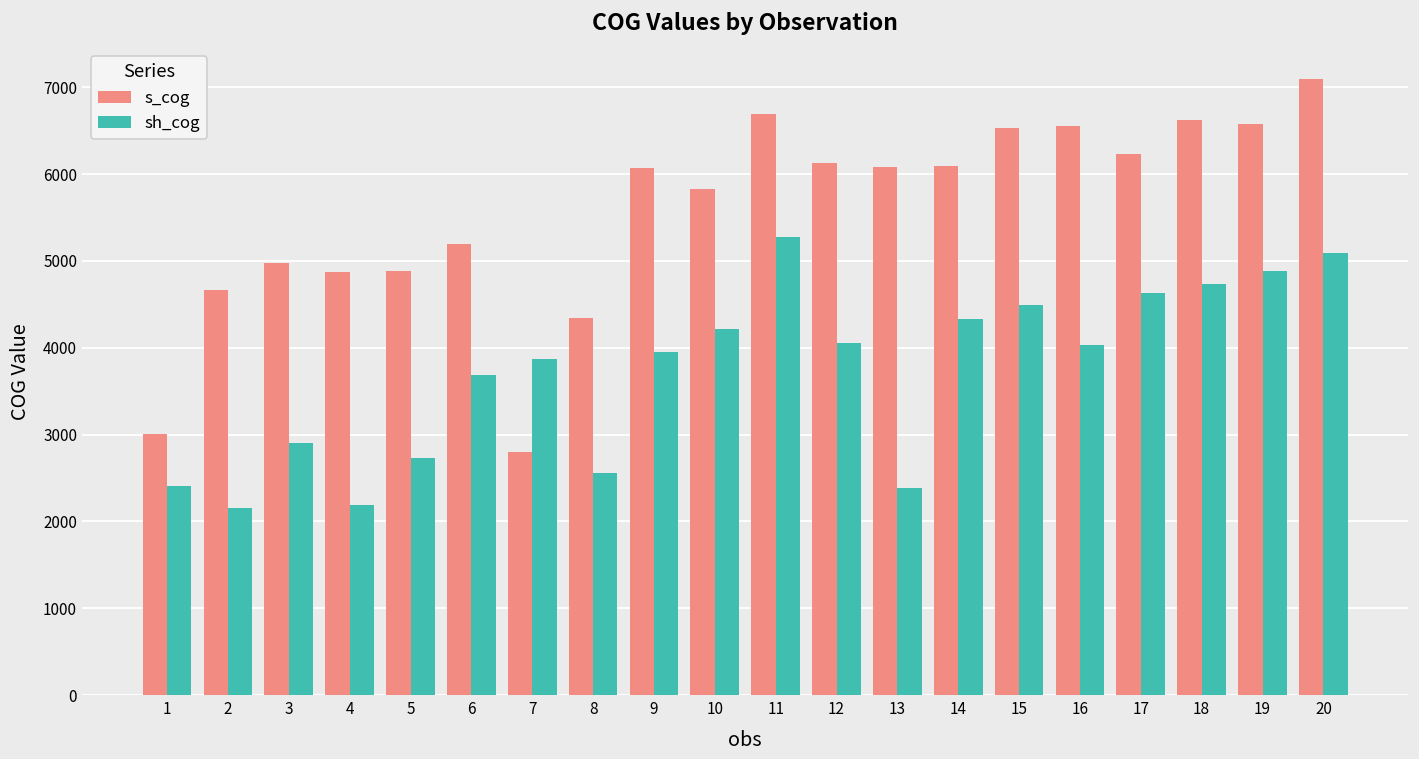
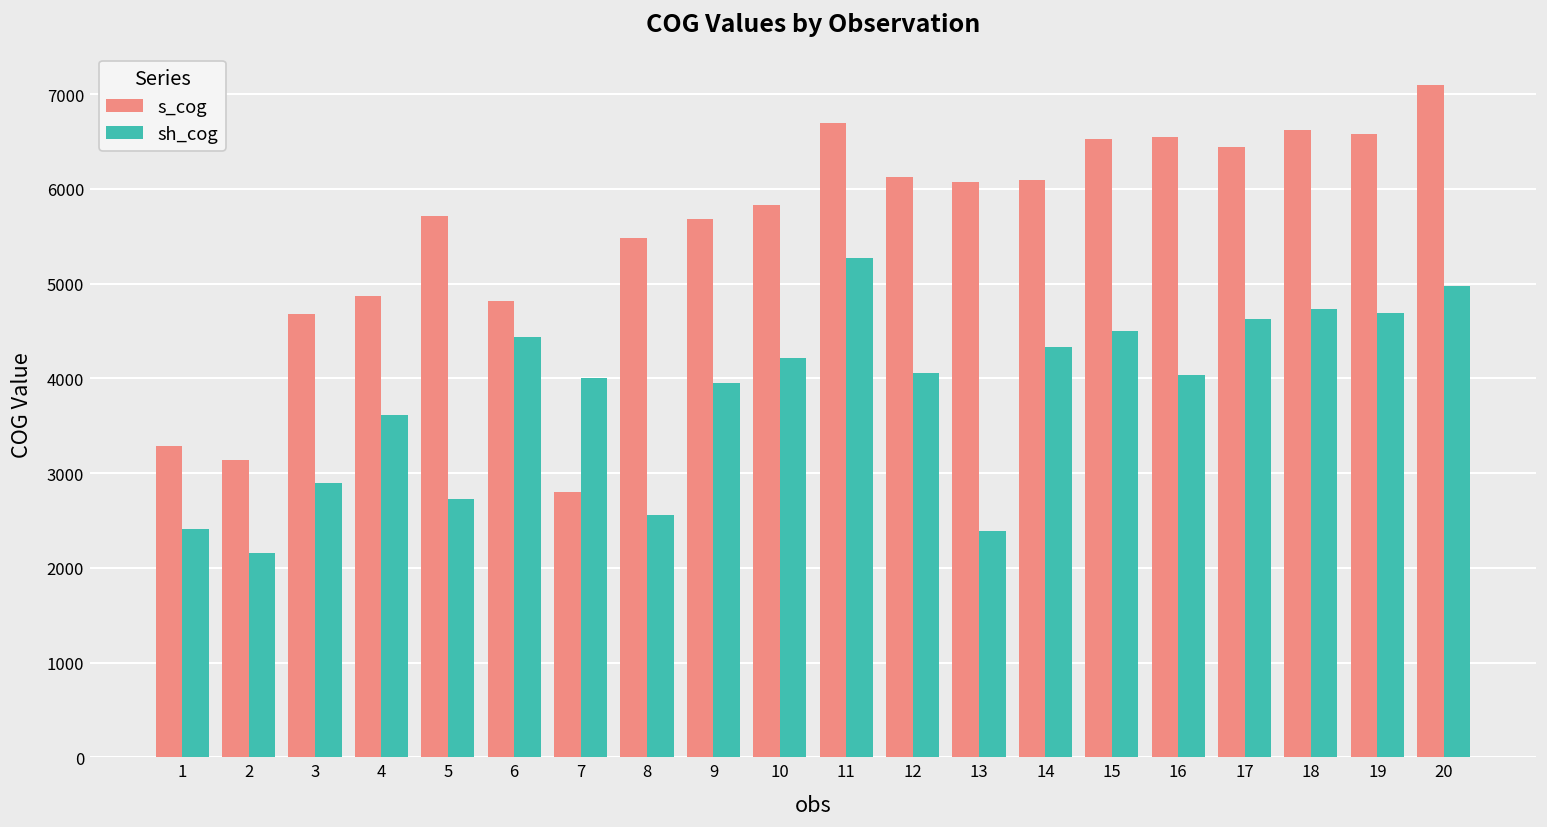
  {
    "s_cog": {
-     "1": 3000,
-     "2": 4700,
-     "3": 5000,
+     "1": 3300,
+     "2": 3100,
+     "3": 4700,
      "4": 4900,
-     "5": 4900,
-     "6": 5200,
+     "5": 5700,
+     "6": 4800,
      "7": 2800,
-     "8": 4300,
-     "9": 6100,
+     "8": 5500,
+     "9": 5700,
      "10": 5800,
      "11": 6700,
      "12": 6100,
      "13": 6100,
      "14": 6100,
      "15": 6500,
      "16": 6500,
-     "17": 6200,
+     "17": 6400,
      "18": 6600,
      "19": 6600,
      "20": 7100
    },
    "sh_cog": {
      "1": 2400,
      "2": 2200,
      "3": 2900,
-     "4": 2200,
+     "4": 3600,
      "5": 2700,
-     "6": 3700,
-     "7": 3900,
+     "6": 4400,
+     "7": 4000,
      "8": 2600,
      "9": 4000,
      "10": 4200,
      "11": 5300,
      "12": 4100,
      "13": 2400,
      "14": 4300,
      "15": 4500,
      "16": 4000,
      "17": 4600,
      "18": 4700,
-     "19": 4900,
-     "20": 5100
+     "19": 4700,
+     "20": 5000
    }
  }
